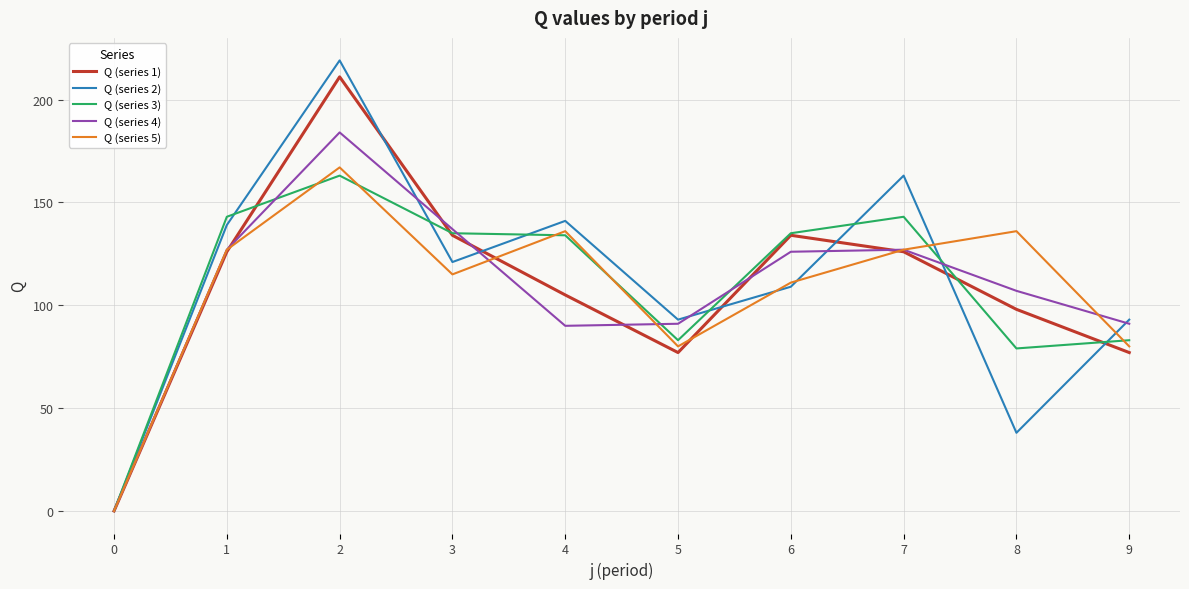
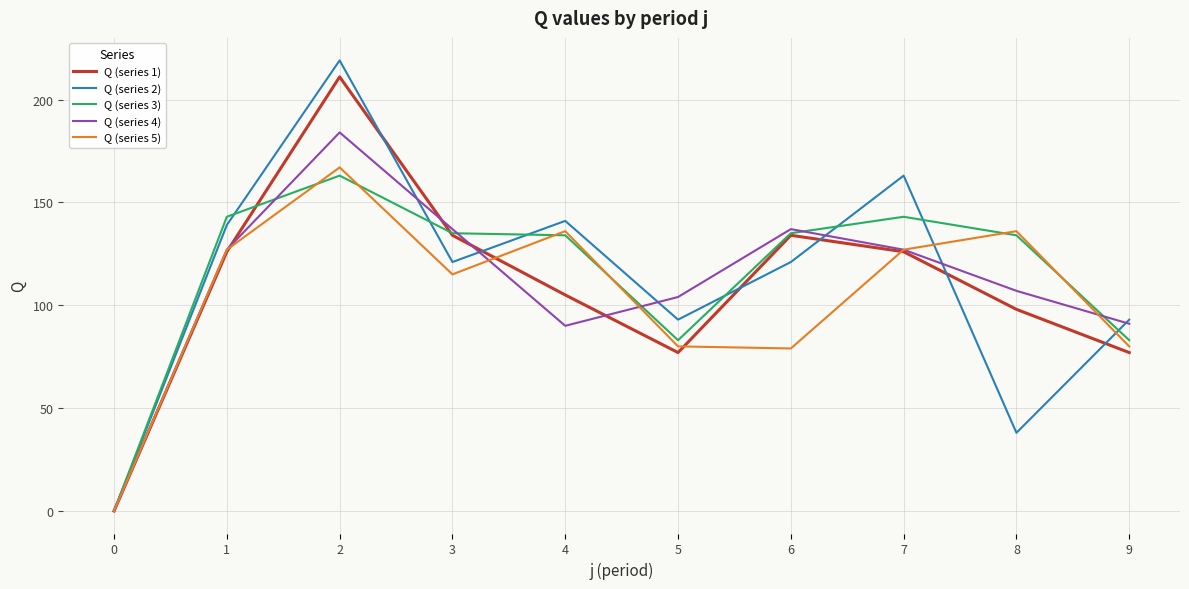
  {
    "Q (series 1)": {
      "2": 211,
      "4": 105,
      "5": 77,
      "8": 98,
      "9": 77
    },
    "Q (series 2)": {
      "1": 139,
      "2": 219,
      "3": 121,
      "4": 141,
      "5": 93,
-     "6": 109,
+     "6": 121,
      "7": 163,
      "8": 38,
      "9": 93
    },
    "Q (series 3)": {
      "1": 143,
      "2": 163,
      "4": 134,
      "5": 83,
      "7": 143,
-     "8": 79,
+     "8": 134,
      "9": 83
    },
    "Q (series 4)": {
      "2": 184,
      "3": 137,
      "4": 90,
-     "5": 91,
-     "6": 126,
+     "5": 104,
+     "6": 137,
      "8": 107,
      "9": 91
    },
    "Q (series 5)": {
      "2": 167,
      "3": 115,
      "4": 136,
      "5": 80,
-     "6": 111,
+     "6": 79,
      "8": 136,
      "9": 80
    }
  }
